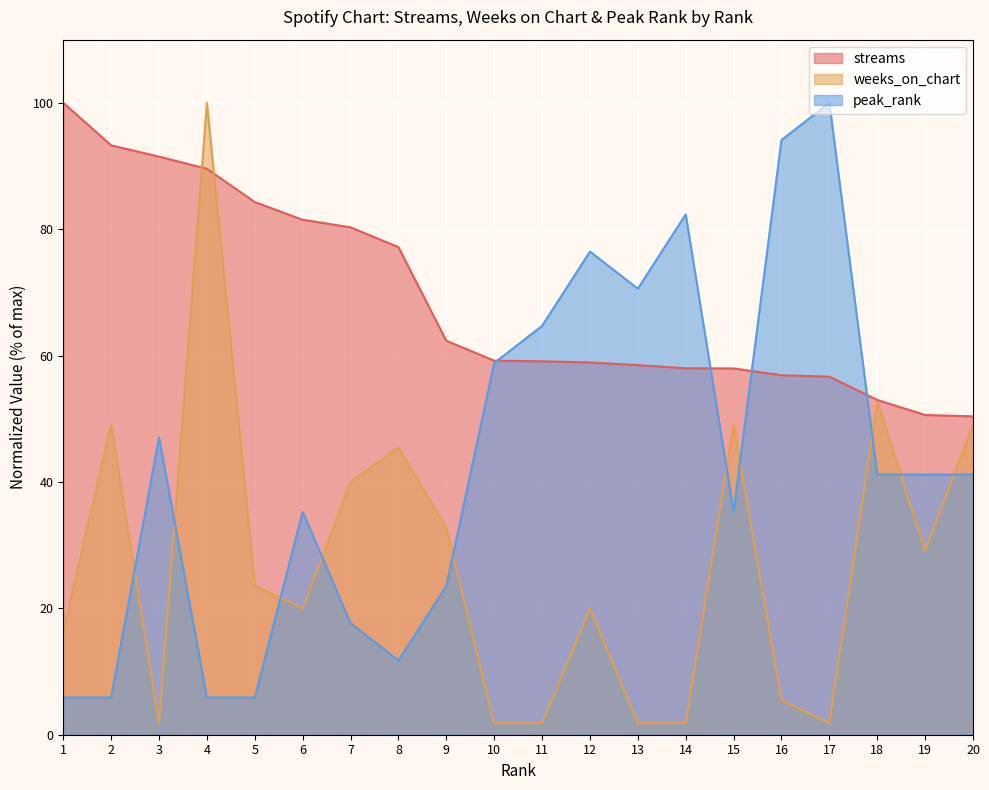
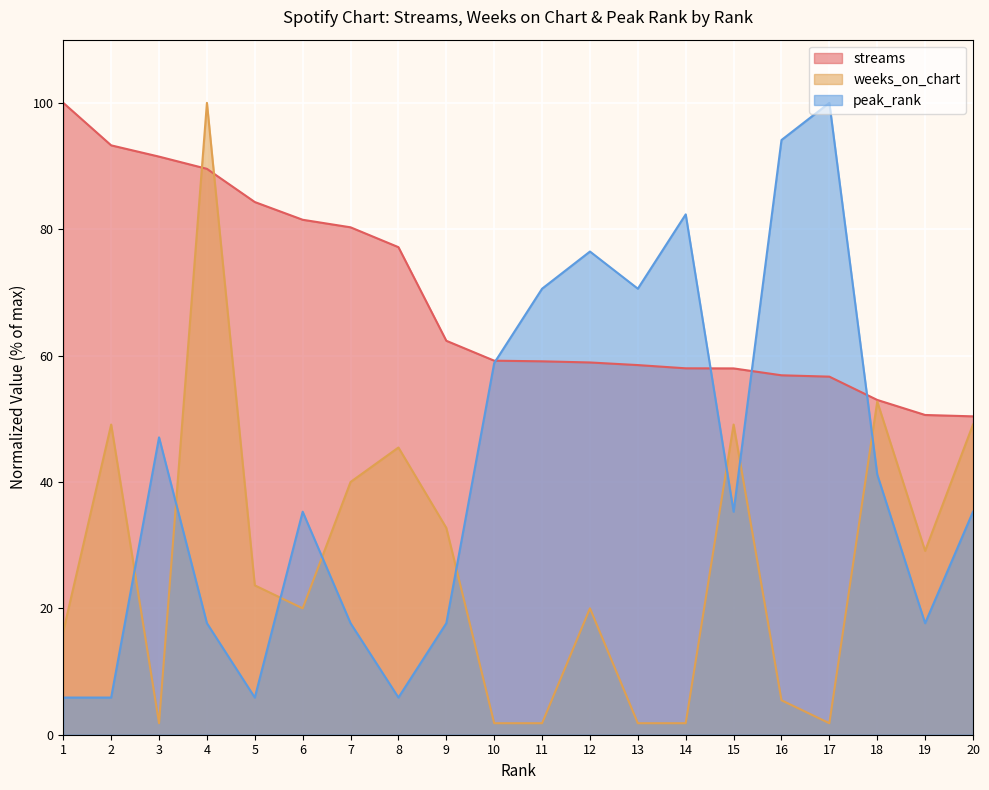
  {
    "peak_rank": {
      "1": 6,
      "2": 6,
      "3": 47,
-     "4": 6,
+     "4": 18,
      "5": 6,
      "6": 35,
      "7": 18,
-     "8": 12,
-     "9": 24,
-     "11": 65,
+     "8": 6,
+     "9": 18,
+     "11": 71,
      "12": 76,
      "13": 71,
      "14": 82,
      "15": 35,
      "16": 94,
      "18": 41,
-     "19": 41,
-     "20": 41
+     "19": 18,
+     "20": 35
    }
  }
